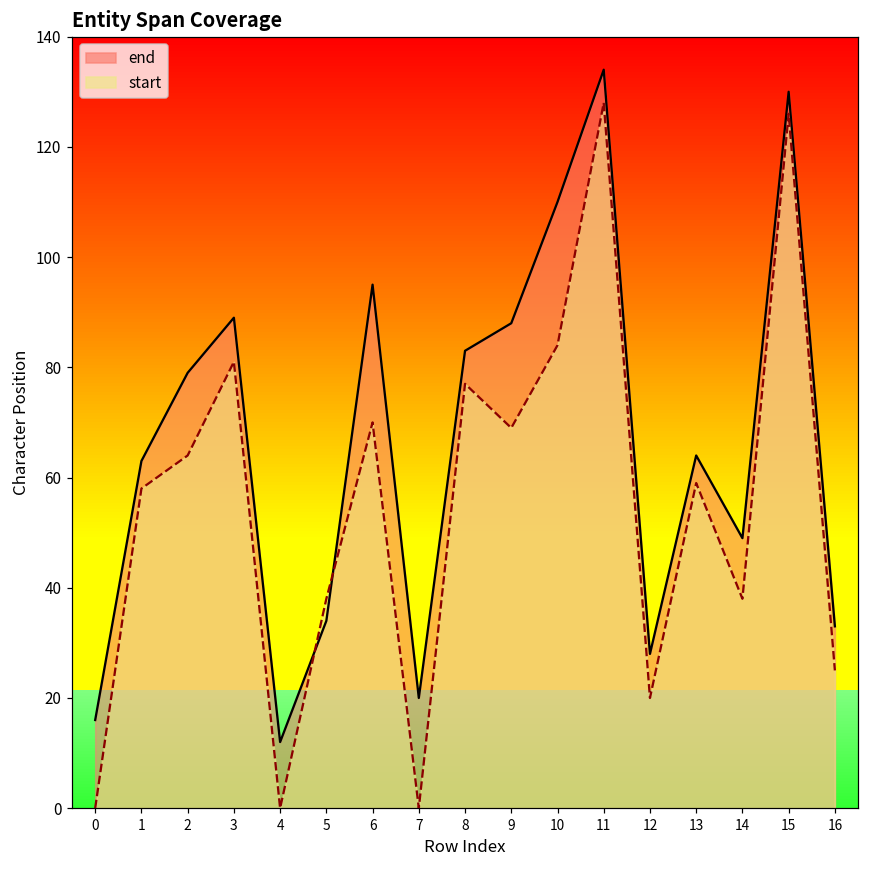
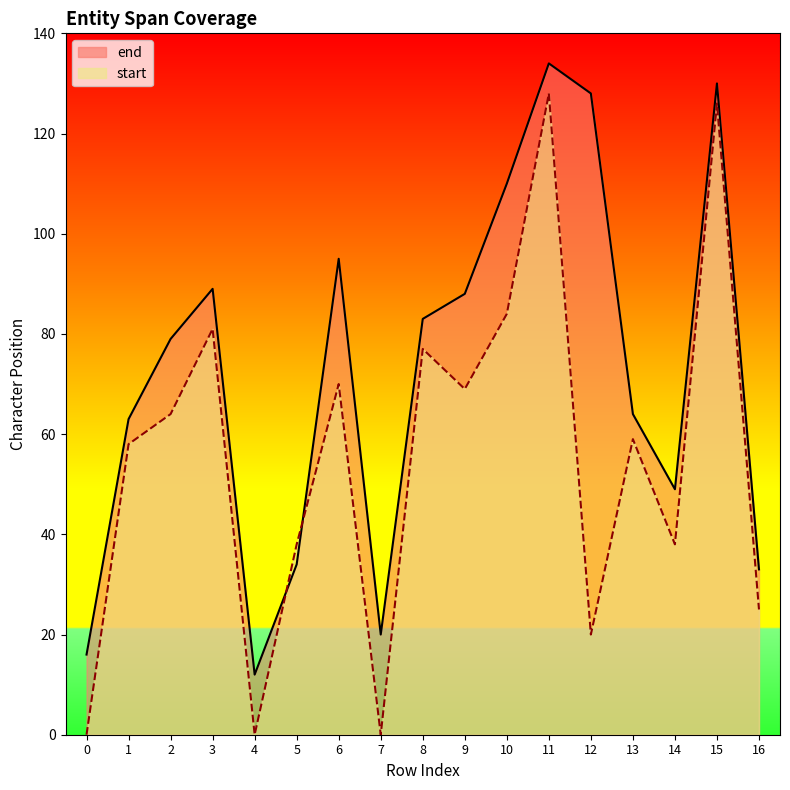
  {
    "end": {
      "0": 16,
      "1": 63,
      "2": 79,
      "3": 89,
      "4": 12,
      "5": 34,
      "6": 95,
      "7": 20,
      "8": 83,
      "9": 88,
      "10": 110,
      "11": 134,
-     "12": 28,
+     "12": 128,
      "13": 64,
      "14": 49,
      "15": 130,
      "16": 33
    },
    "start": {
      "0": 0,
      "1": 58,
      "2": 64,
      "3": 81,
      "4": 0,
      "5": 38,
      "6": 70,
      "7": 0,
      "8": 77,
      "9": 69,
      "10": 84,
      "11": 128,
      "12": 20,
      "13": 59,
      "14": 38,
      "15": 126,
      "16": 25
    }
  }
